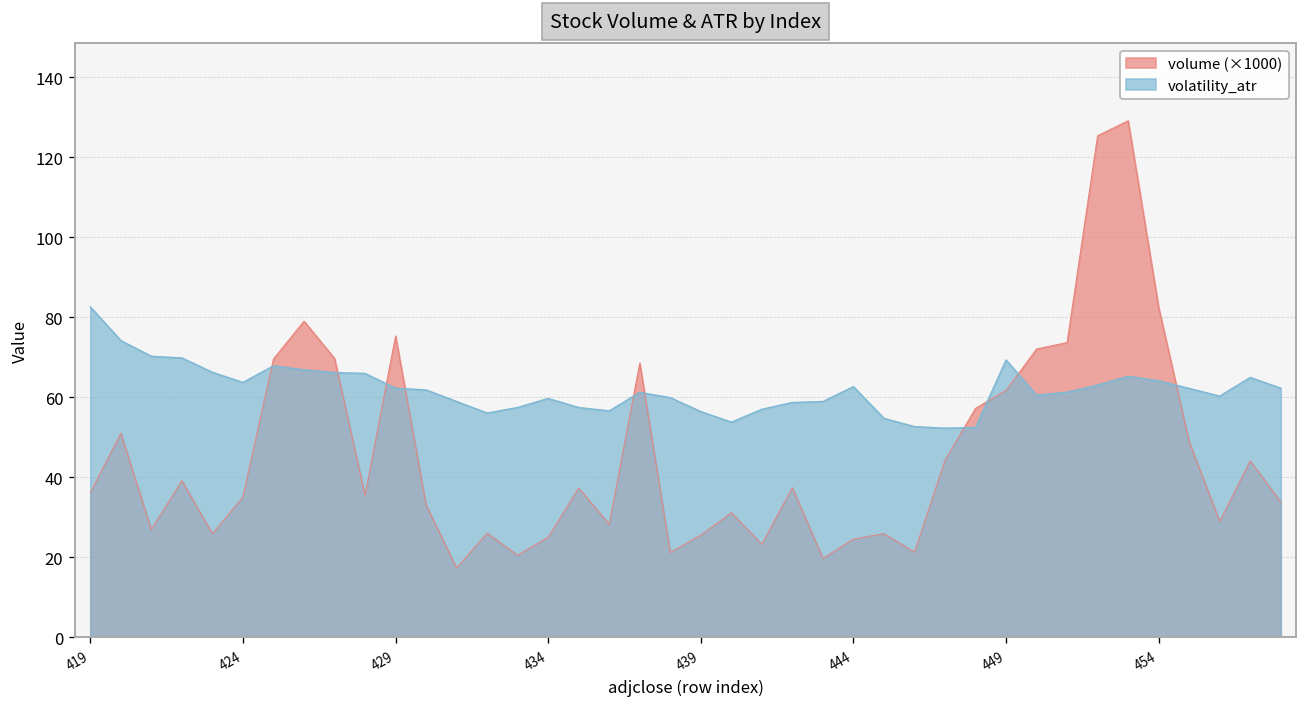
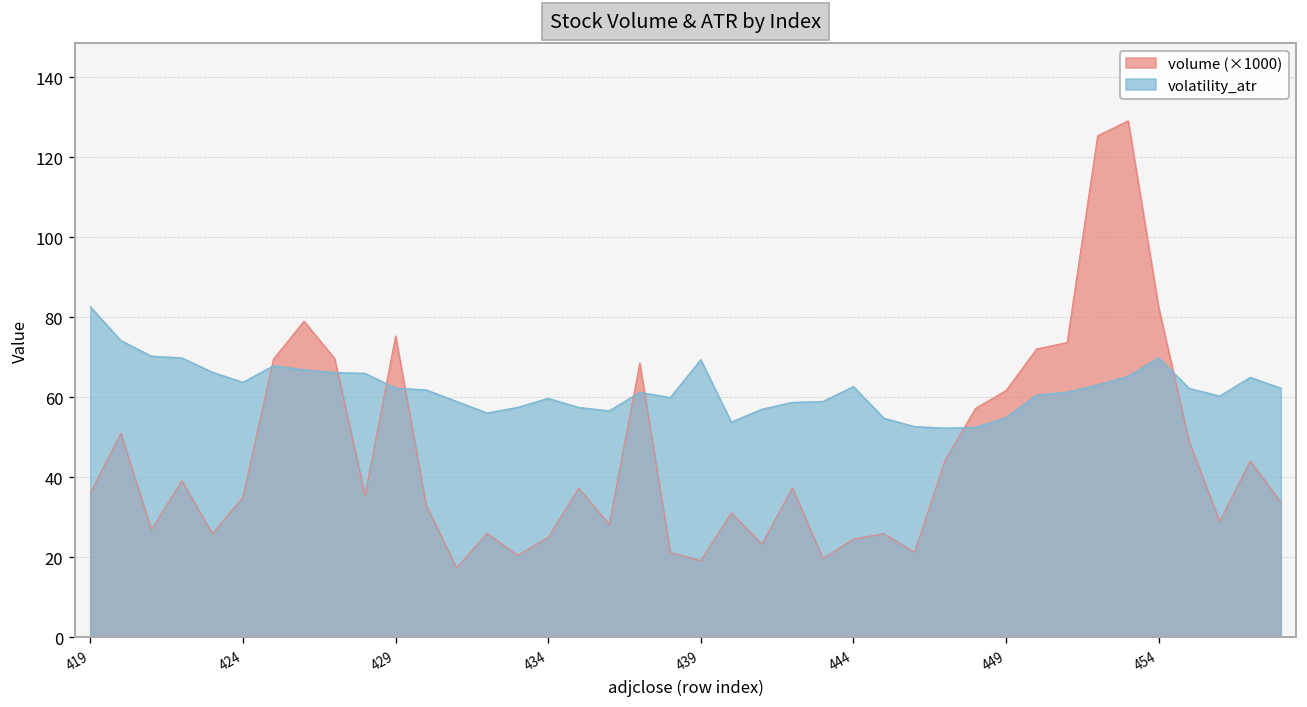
  {
    "volume (×1000)": {
      "419": 36,
      "424": 35,
      "429": 75,
      "434": 25,
-     "439": 26,
+     "439": 19,
      "444": 25,
      "449": 62,
      "454": 82
    },
    "volatility_atr": {
      "419": 83,
      "424": 64,
      "429": 62,
      "434": 60,
-     "439": 56,
+     "439": 69,
      "444": 63,
-     "449": 69,
-     "454": 64
+     "449": 55,
+     "454": 70
    }
  }
